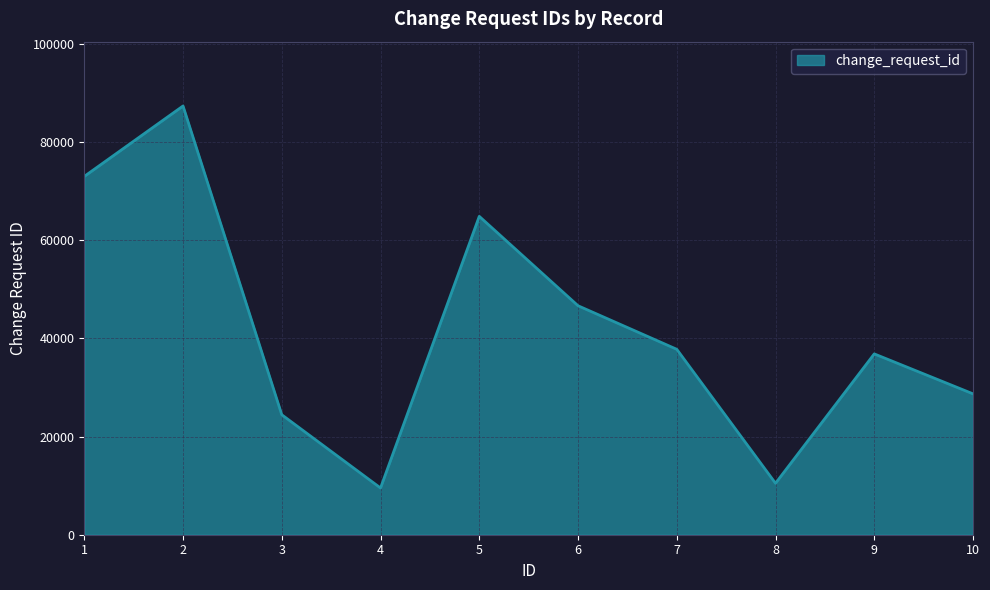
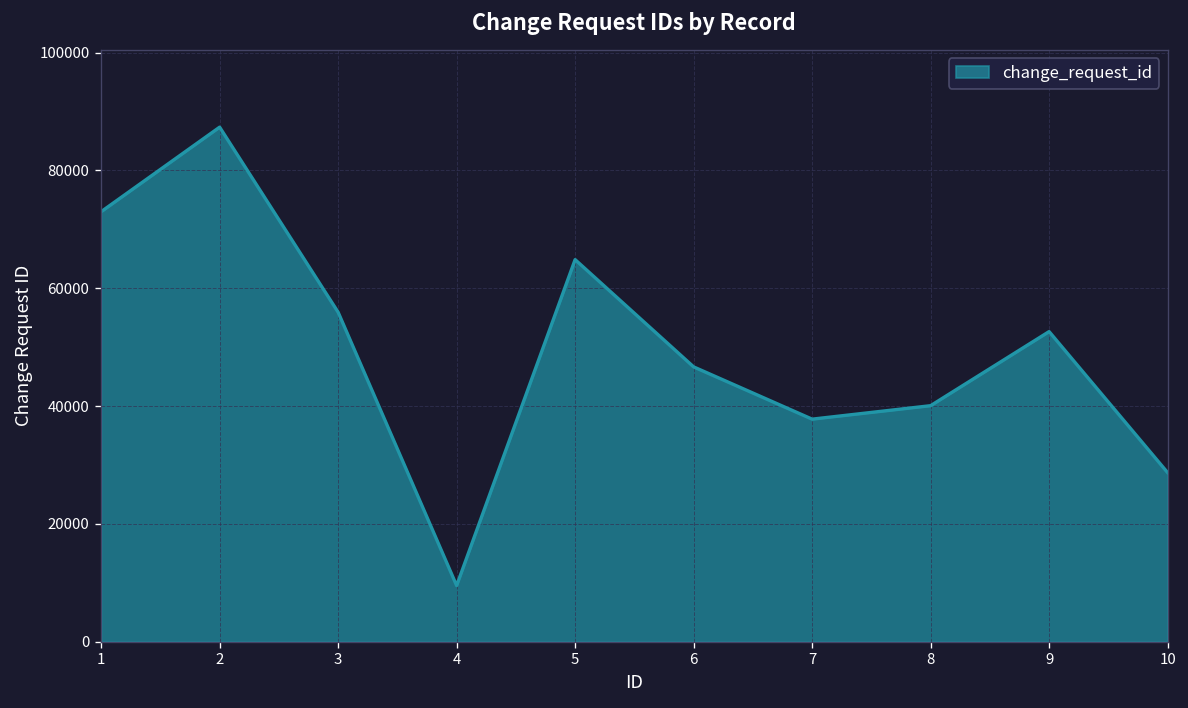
  {
    "1": 73000,
    "2": 87000,
-   "3": 24000,
+   "3": 56000,
    "4": 10000,
    "5": 65000,
    "6": 47000,
    "7": 38000,
-   "8": 10000,
-   "9": 37000,
+   "8": 40000,
+   "9": 53000,
    "10": 29000
  }
